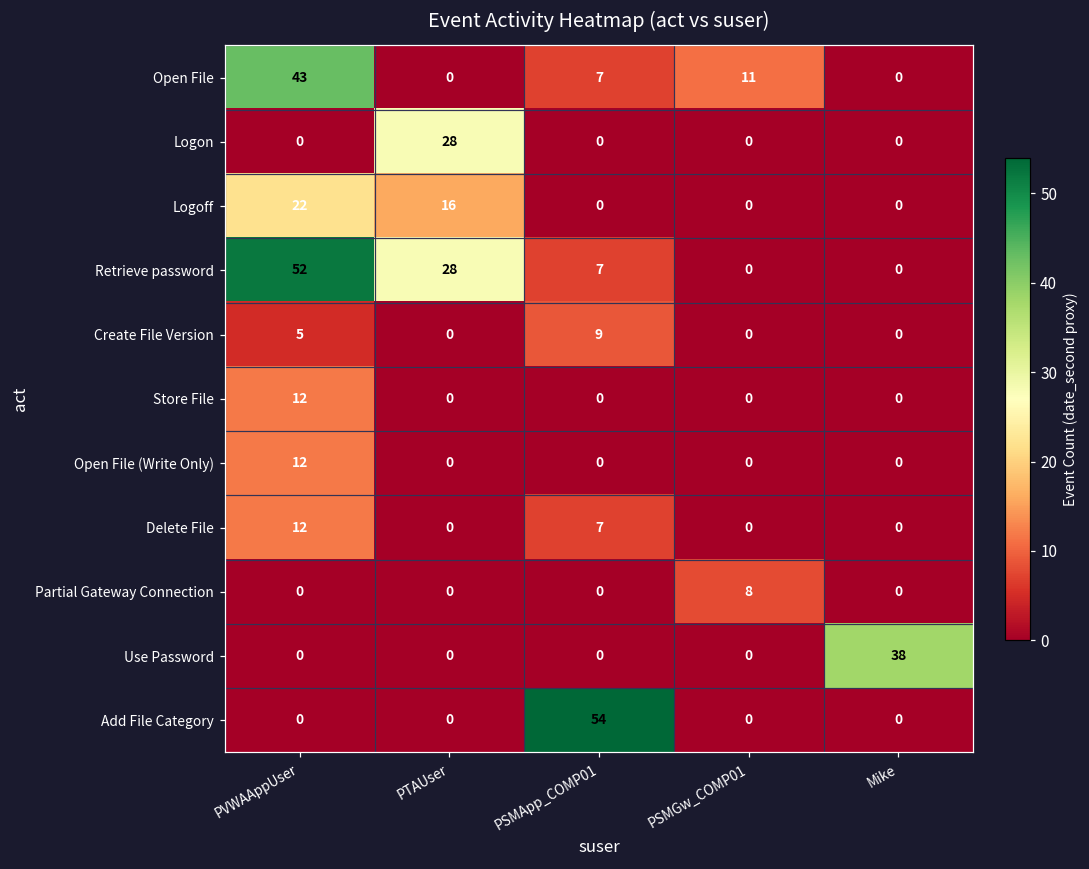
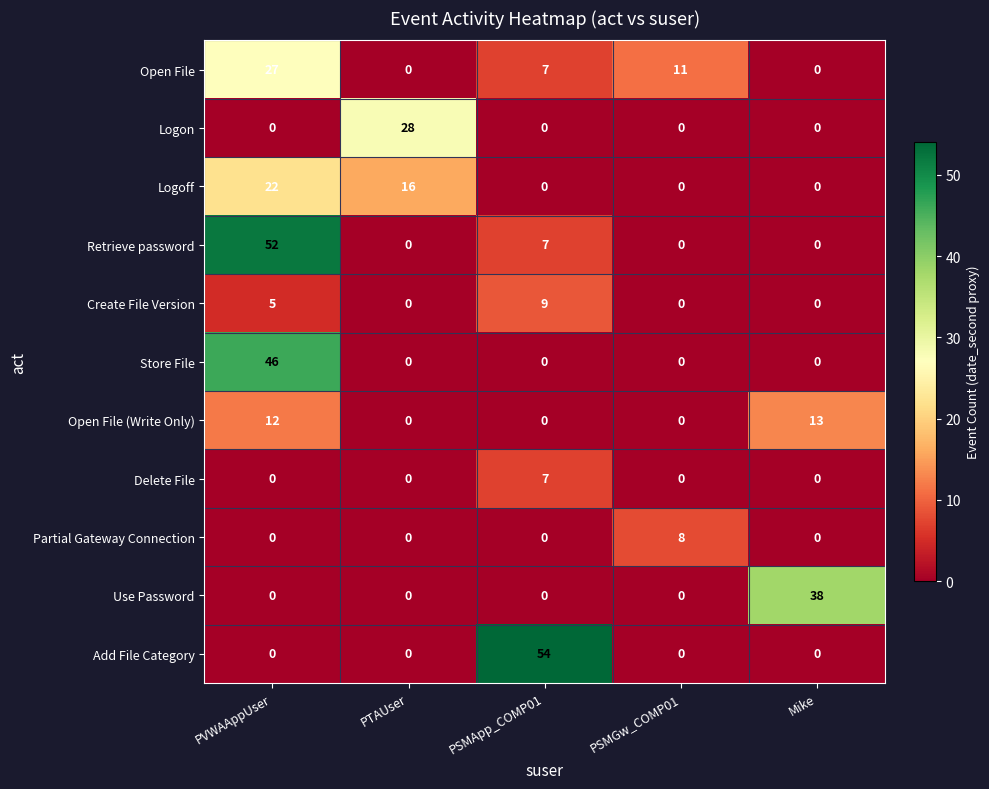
  {
    "Open File": {
-     "PVWAAppUser": 43,
+     "PVWAAppUser": 27,
      "PTAUser": 0,
      "PSMApp_COMP01": 7,
      "PSMGw_COMP01": 11,
      "Mike": 0
    },
    "Logon": {
      "PVWAAppUser": 0,
      "PTAUser": 28,
      "PSMApp_COMP01": 0,
      "PSMGw_COMP01": 0,
      "Mike": 0
    },
    "Logoff": {
      "PVWAAppUser": 22,
      "PTAUser": 16,
      "PSMApp_COMP01": 0,
      "PSMGw_COMP01": 0,
      "Mike": 0
    },
    "Retrieve password": {
      "PVWAAppUser": 52,
-     "PTAUser": 28,
+     "PTAUser": 0,
      "PSMApp_COMP01": 7,
      "PSMGw_COMP01": 0,
      "Mike": 0
    },
    "Create File Version": {
      "PVWAAppUser": 5,
      "PTAUser": 0,
      "PSMApp_COMP01": 9,
      "PSMGw_COMP01": 0,
      "Mike": 0
    },
    "Store File": {
-     "PVWAAppUser": 12,
+     "PVWAAppUser": 46,
      "PTAUser": 0,
      "PSMApp_COMP01": 0,
      "PSMGw_COMP01": 0,
      "Mike": 0
    },
    "Open File (Write Only)": {
      "PVWAAppUser": 12,
      "PTAUser": 0,
      "PSMApp_COMP01": 0,
      "PSMGw_COMP01": 0,
-     "Mike": 0
+     "Mike": 13
    },
    "Delete File": {
-     "PVWAAppUser": 12,
+     "PVWAAppUser": 0,
      "PTAUser": 0,
      "PSMApp_COMP01": 7,
      "PSMGw_COMP01": 0,
      "Mike": 0
    },
    "Partial Gateway Connection": {
      "PVWAAppUser": 0,
      "PTAUser": 0,
      "PSMApp_COMP01": 0,
      "PSMGw_COMP01": 8,
      "Mike": 0
    },
    "Use Password": {
      "PVWAAppUser": 0,
      "PTAUser": 0,
      "PSMApp_COMP01": 0,
      "PSMGw_COMP01": 0,
      "Mike": 38
    },
    "Add File Category": {
      "PVWAAppUser": 0,
      "PTAUser": 0,
      "PSMApp_COMP01": 54,
      "PSMGw_COMP01": 0,
      "Mike": 0
    }
  }
